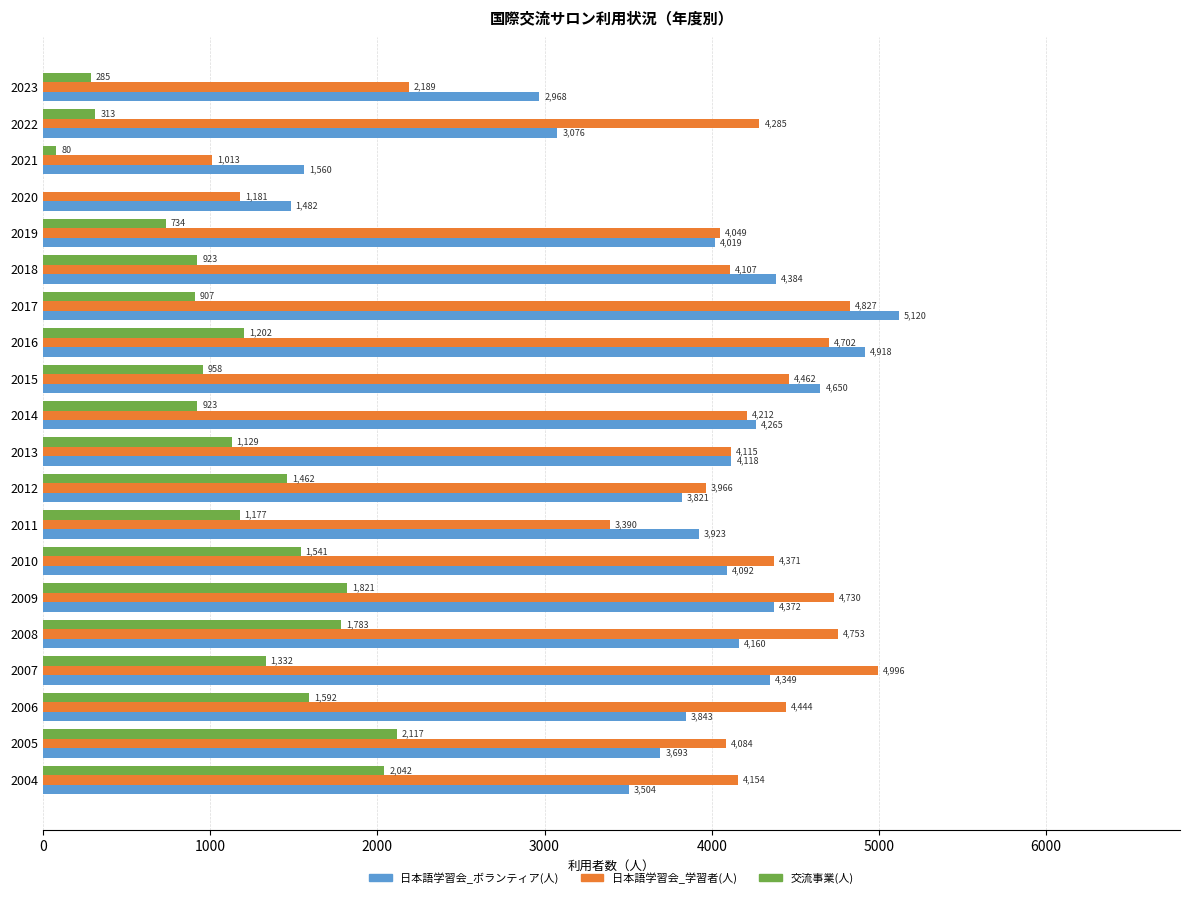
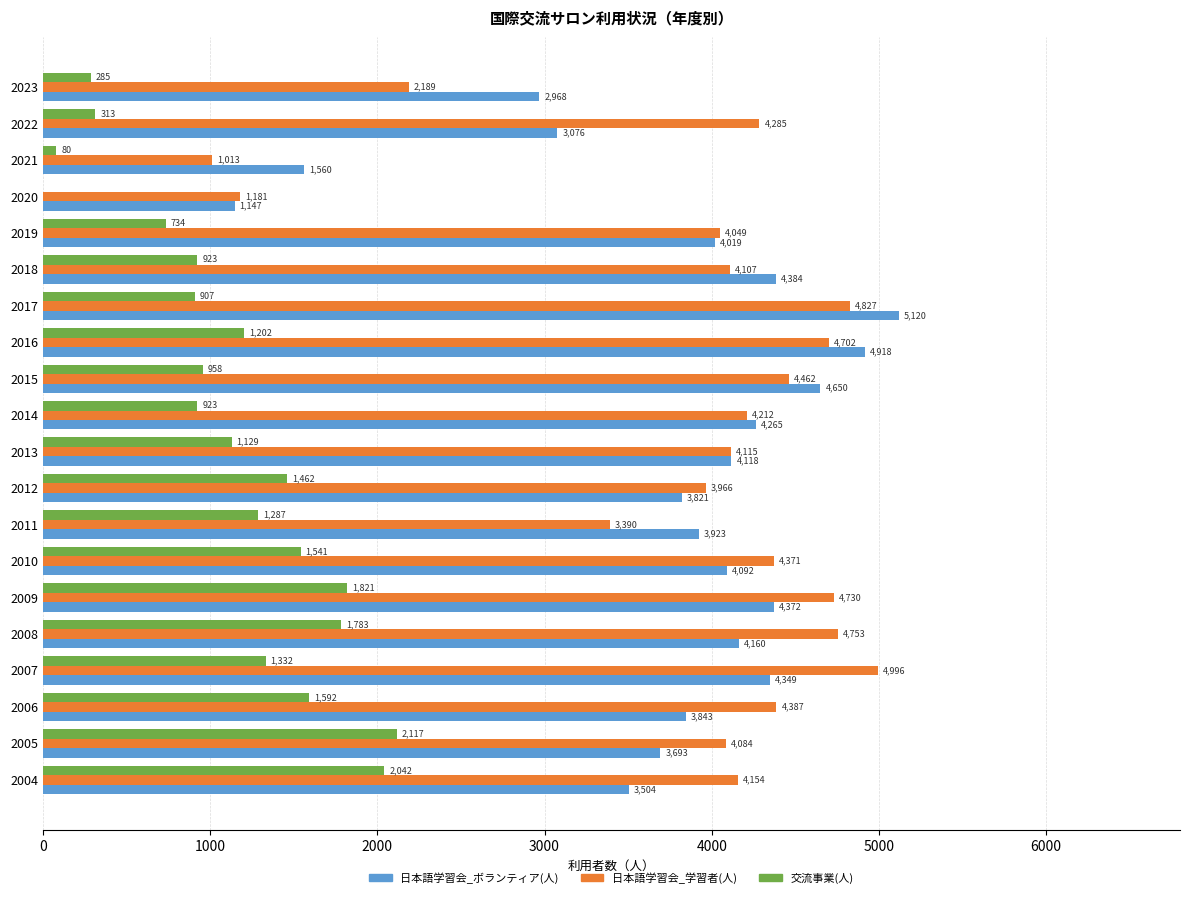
  {
    "日本語学習会_ボランティア(人)": {
      "2023": "2,968",
      "2022": "3,076",
      "2021": "1,560",
-     "2020": "1,482",
+     "2020": "1,147",
      "2019": "4,019",
      "2018": "4,384",
      "2017": "5,120",
      "2016": "4,918",
      "2015": "4,650",
      "2014": "4,265",
      "2013": "4,118",
      "2012": "3,821",
      "2011": "3,923",
      "2010": "4,092",
      "2009": "4,372",
      "2008": "4,160",
      "2007": "4,349",
      "2006": "3,843",
      "2005": "3,693",
      "2004": "3,504"
    },
    "日本語学習会_学習者(人)": {
      "2023": "2,189",
      "2022": "4,285",
      "2021": "1,013",
      "2020": "1,181",
      "2019": "4,049",
      "2018": "4,107",
      "2017": "4,827",
      "2016": "4,702",
      "2015": "4,462",
      "2014": "4,212",
      "2013": "4,115",
      "2012": "3,966",
      "2011": "3,390",
      "2010": "4,371",
      "2009": "4,730",
      "2008": "4,753",
      "2007": "4,996",
-     "2006": "4,444",
+     "2006": "4,387",
      "2005": "4,084",
      "2004": "4,154"
    },
    "交流事業(人)": {
      "2023": "285",
      "2022": "313",
      "2021": "80",
      "2019": "734",
      "2018": "923",
      "2017": "907",
      "2016": "1,202",
      "2015": "958",
      "2014": "923",
      "2013": "1,129",
      "2012": "1,462",
-     "2011": "1,177",
+     "2011": "1,287",
      "2010": "1,541",
      "2009": "1,821",
      "2008": "1,783",
      "2007": "1,332",
      "2006": "1,592",
      "2005": "2,117",
      "2004": "2,042"
    }
  }
